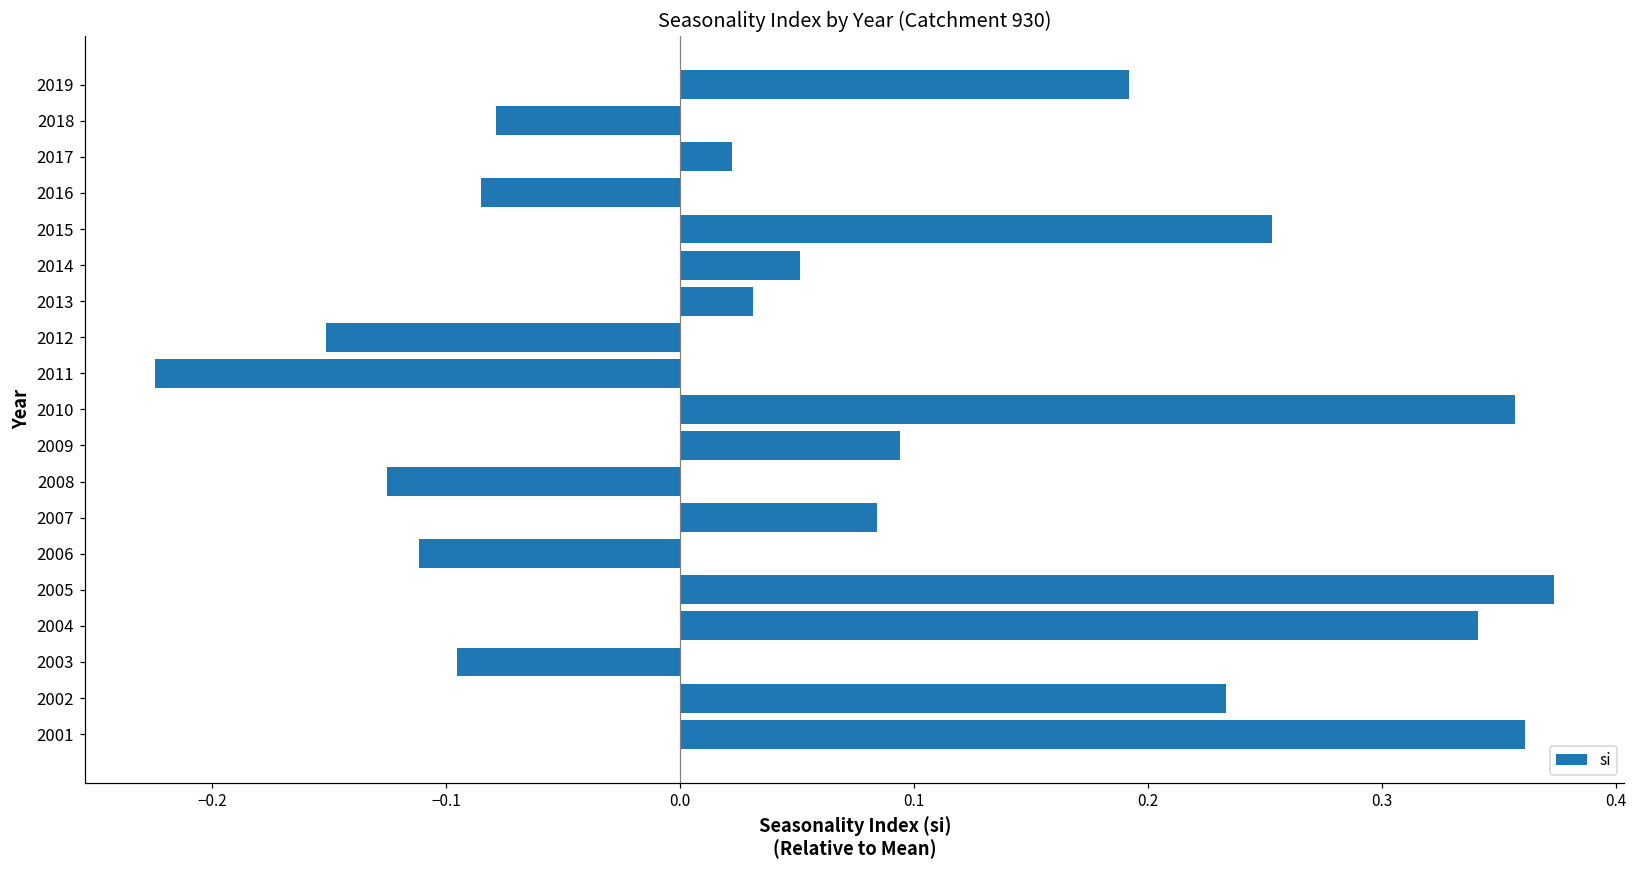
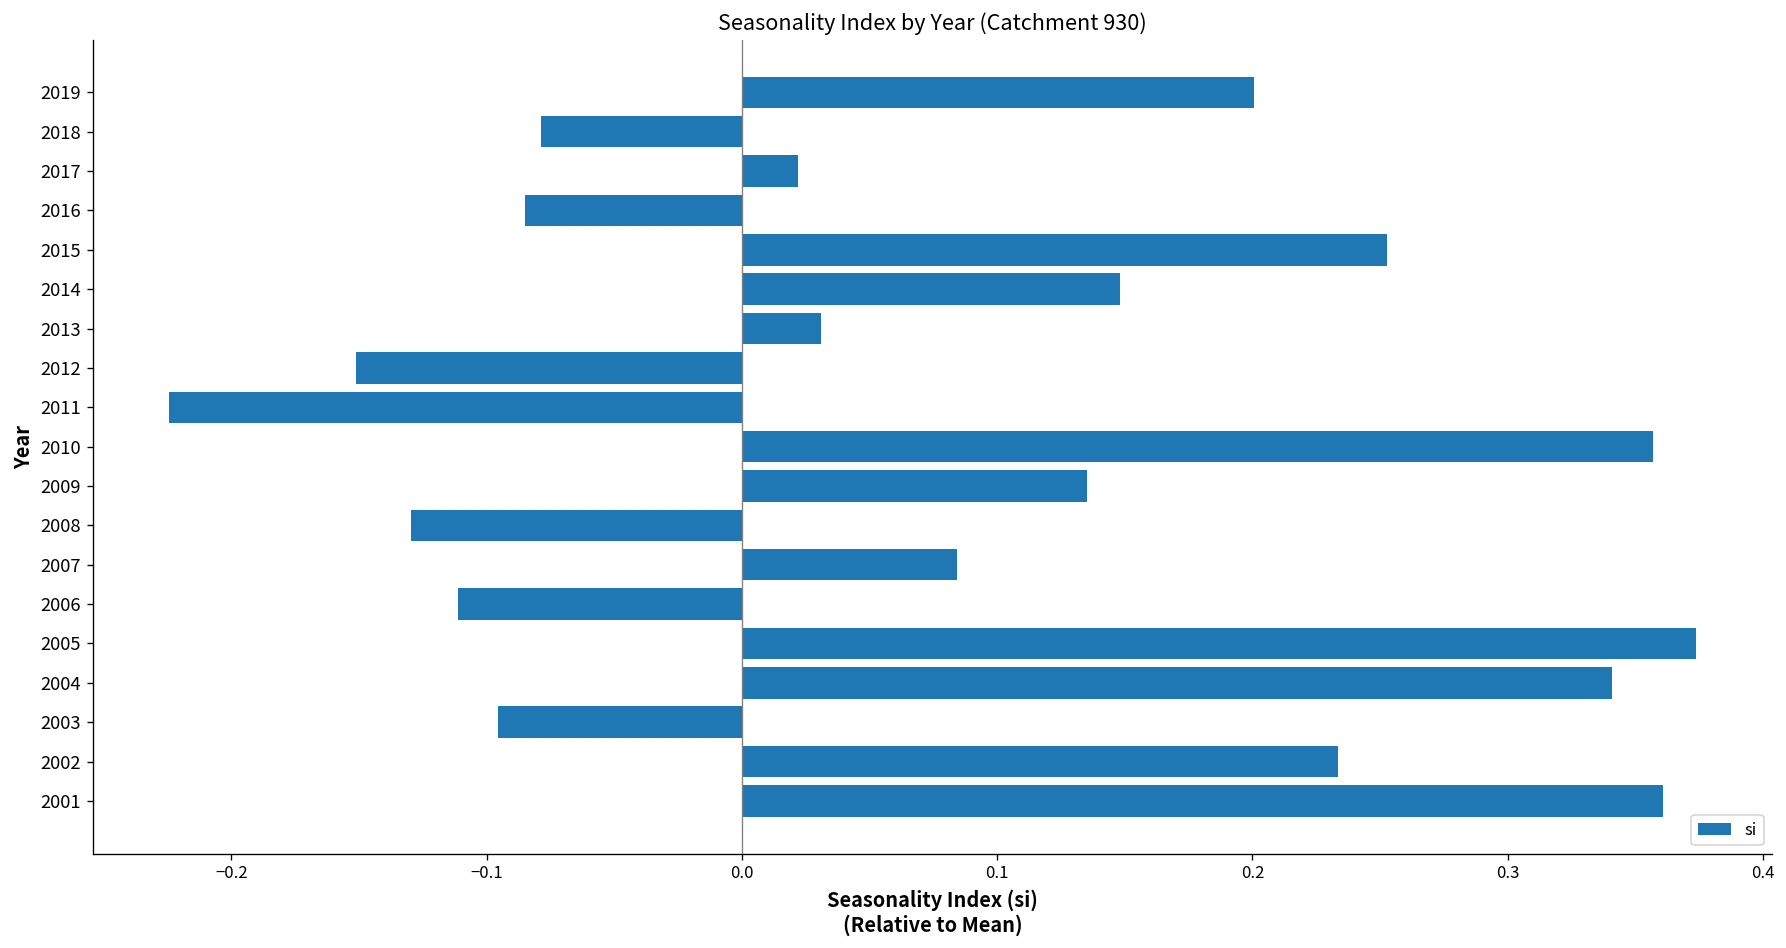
  {
-   "2019": 0.192,
+   "2019": 0.200,
    "2018": -0.079,
    "2017": 0.022,
    "2016": -0.085,
    "2015": 0.253,
-   "2014": 0.051,
+   "2014": 0.148,
    "2013": 0.031,
    "2012": -0.151,
    "2011": -0.224,
    "2010": 0.357,
-   "2009": 0.094,
-   "2008": -0.125,
+   "2009": 0.135,
+   "2008": -0.130,
    "2007": 0.084,
    "2006": -0.111,
    "2005": 0.374,
    "2004": 0.341,
    "2003": -0.095,
    "2002": 0.233,
    "2001": 0.361
  }
